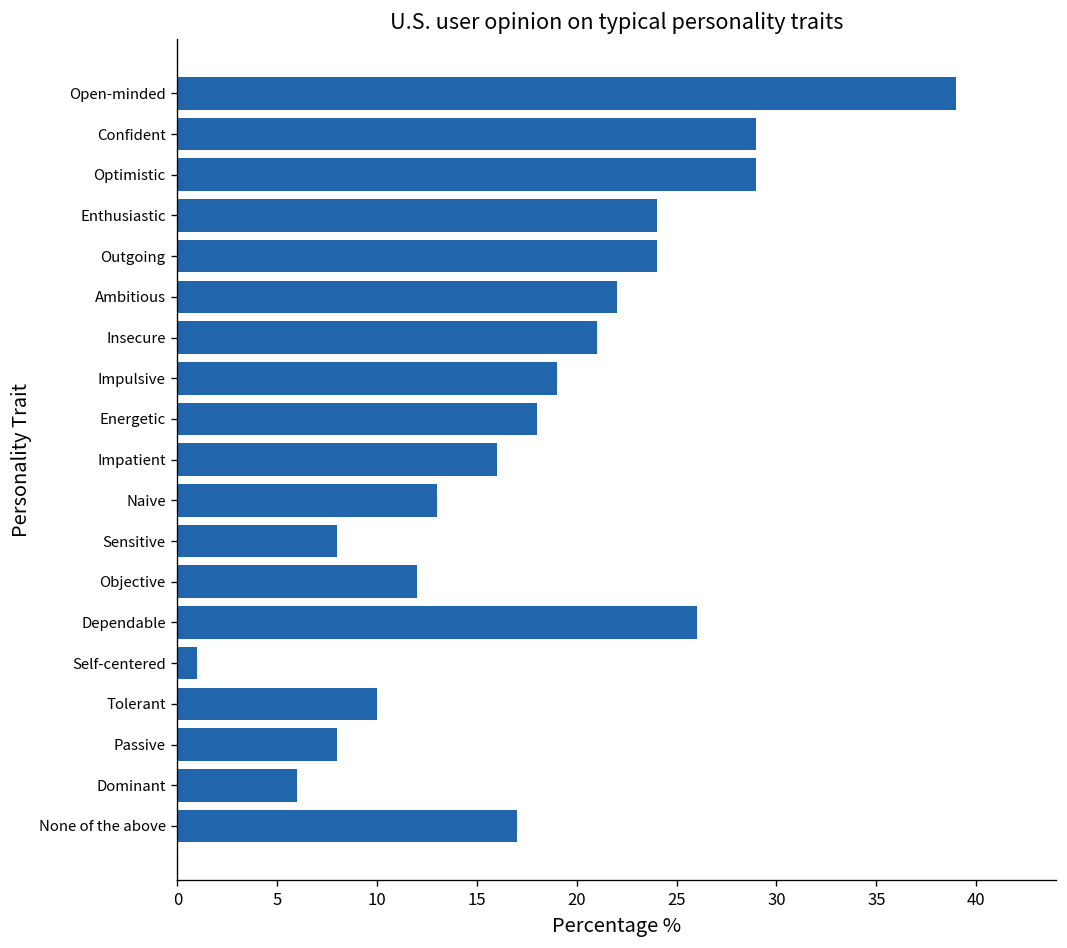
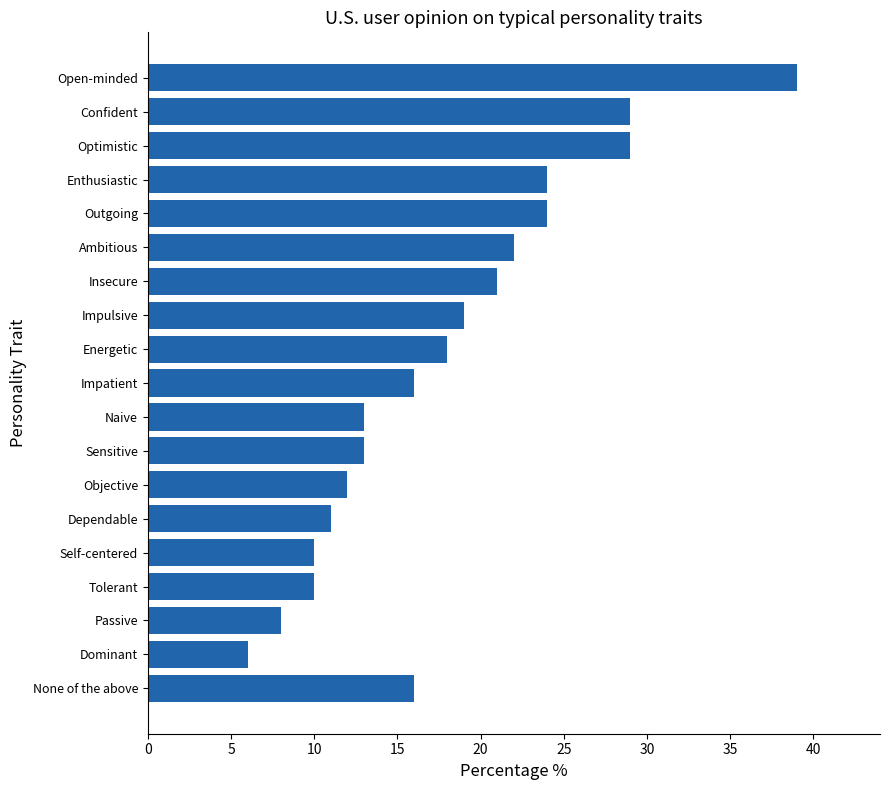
  {
    "Open-minded": 39,
    "Confident": 29,
    "Optimistic": 29,
    "Enthusiastic": 24,
    "Outgoing": 24,
    "Ambitious": 22,
    "Insecure": 21,
    "Impulsive": 19,
    "Energetic": 18,
    "Impatient": 16,
    "Naive": 13,
-   "Sensitive": 8,
+   "Sensitive": 13,
    "Objective": 12,
-   "Dependable": 26,
-   "Self-centered": 1,
+   "Dependable": 11,
+   "Self-centered": 10,
    "Tolerant": 10,
    "Passive": 8,
    "Dominant": 6,
-   "None of the above": 17
+   "None of the above": 16
  }
